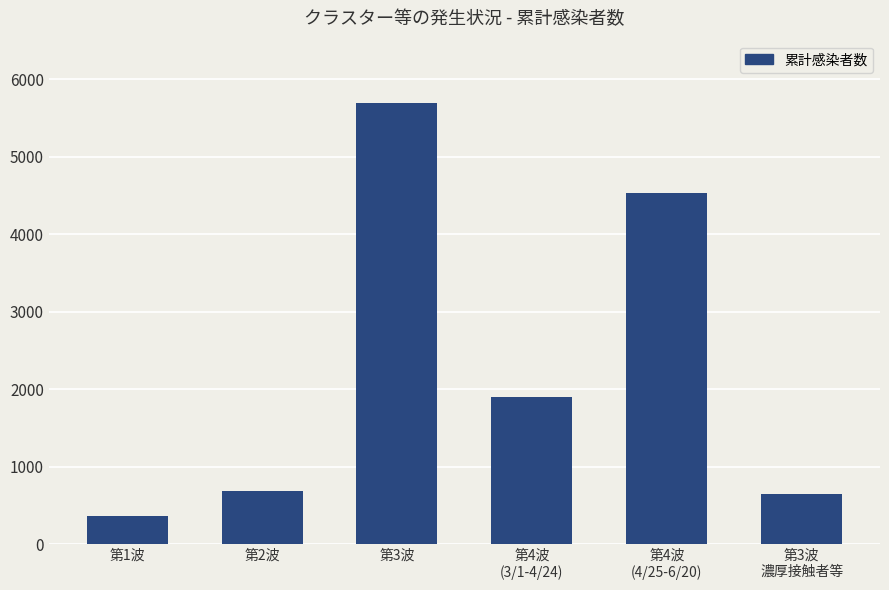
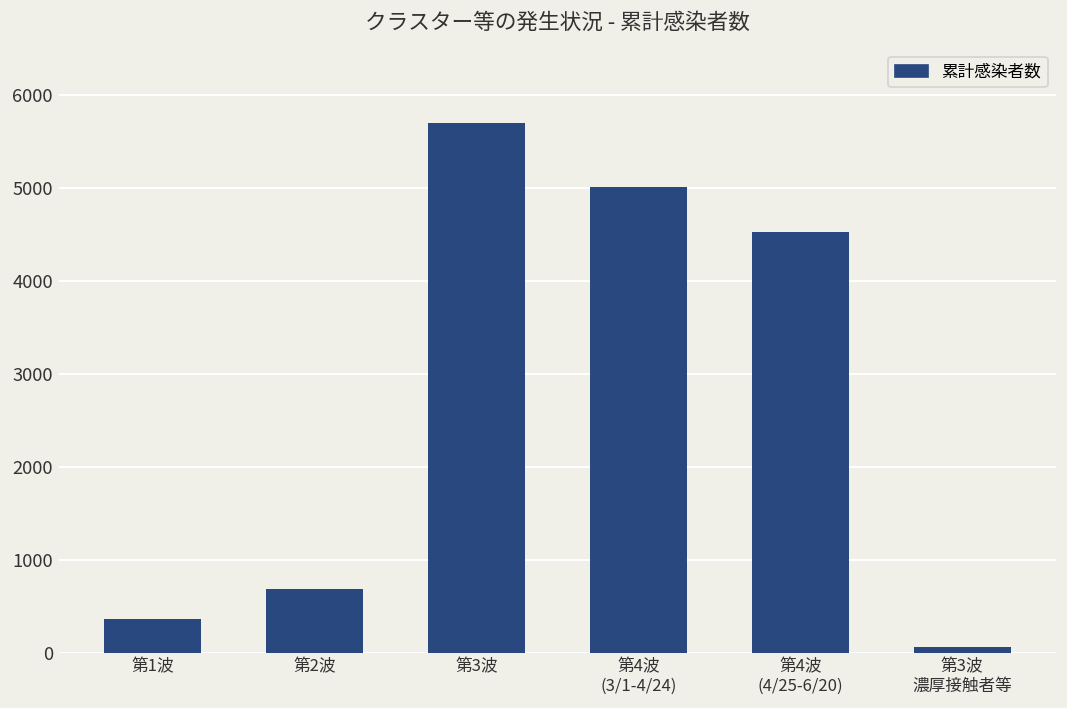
  {
    "第1波": 400,
    "第2波": 700,
    "第3波": 5700,
-   "第4波 (3/1-4/24)": 1900,
+   "第4波 (3/1-4/24)": 5000,
    "第4波 (4/25-6/20)": 4500,
-   "第3波 濃厚接触者等": 600
+   "第3波 濃厚接触者等": 100
  }
